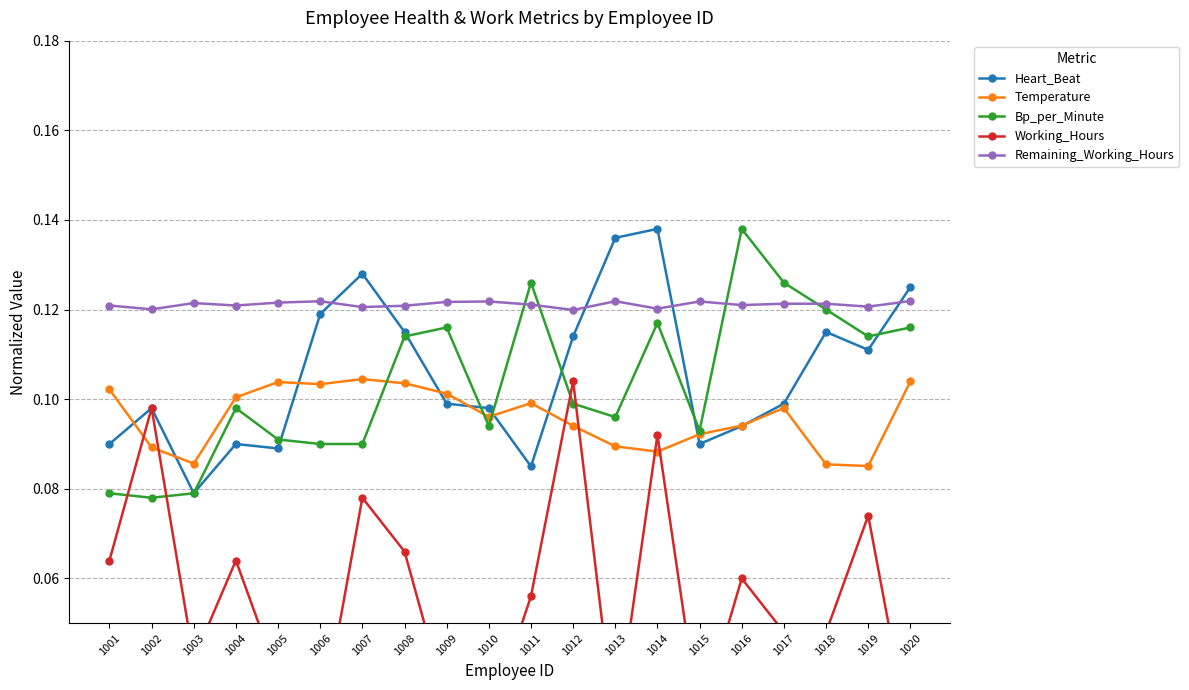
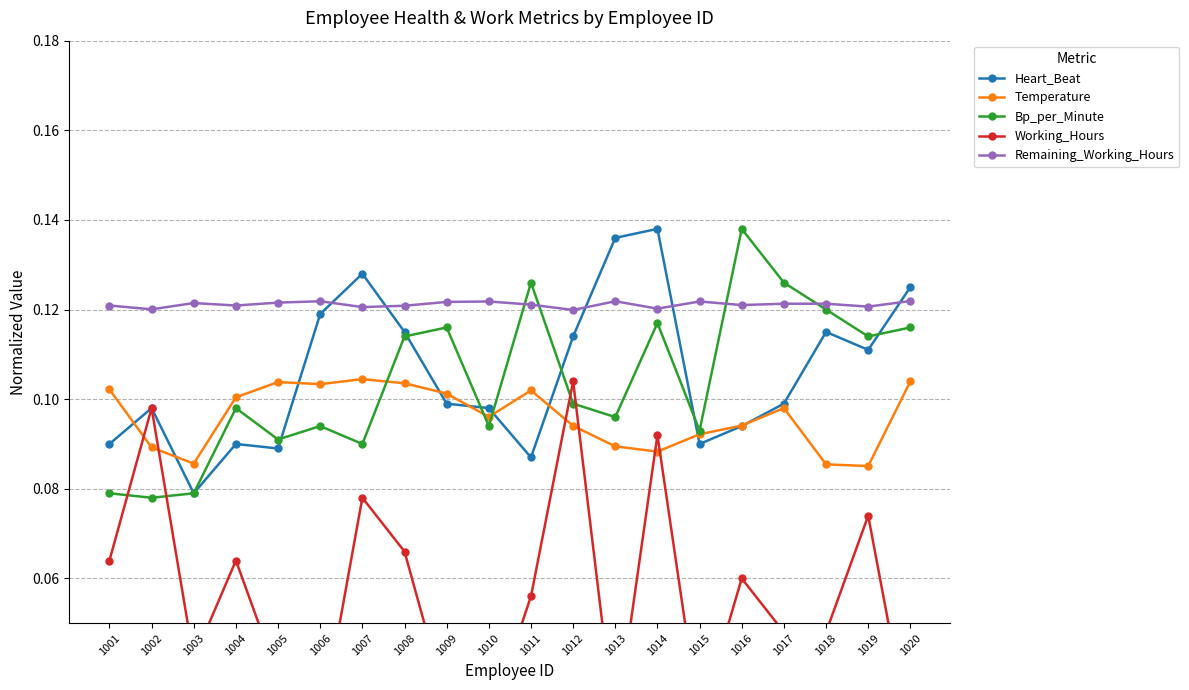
  {
    "Heart_Beat": {
      "1001": 0.090,
      "1004": 0.090,
      "1005": 0.089,
      "1006": 0.119,
      "1007": 0.128,
      "1008": 0.115,
      "1009": 0.099,
      "1010": 0.098,
-     "1011": 0.085,
+     "1011": 0.087,
      "1012": 0.114,
      "1013": 0.136,
      "1014": 0.138,
      "1015": 0.090,
      "1017": 0.099,
      "1018": 0.115,
      "1019": 0.111,
      "1020": 0.125
    },
    "Temperature": {
      "1001": 0.102,
      "1002": 0.089,
      "1003": 0.086,
      "1004": 0.100,
      "1005": 0.104,
      "1006": 0.103,
      "1007": 0.104,
      "1008": 0.104,
      "1009": 0.101,
      "1010": 0.096,
-     "1011": 0.099,
+     "1011": 0.102,
      "1012": 0.094,
      "1013": 0.089,
      "1014": 0.088,
      "1015": 0.092,
      "1017": 0.098,
      "1018": 0.085,
      "1019": 0.085,
      "1020": 0.104
    },
    "Bp_per_Minute": {
      "1001": 0.079,
      "1002": 0.078,
      "1004": 0.098,
      "1005": 0.091,
-     "1006": 0.090,
+     "1006": 0.094,
      "1007": 0.090,
      "1008": 0.114,
      "1009": 0.116,
      "1010": 0.094,
      "1011": 0.126,
      "1012": 0.099,
      "1013": 0.096,
      "1014": 0.117,
      "1015": 0.093,
      "1016": 0.138,
      "1017": 0.126,
      "1018": 0.120,
      "1019": 0.114,
      "1020": 0.116
    },
    "Working_Hours": {
      "1001": 0.064,
      "1004": 0.064,
      "1007": 0.078,
      "1008": 0.066,
      "1011": 0.056,
      "1012": 0.104,
      "1014": 0.092,
      "1016": 0.060,
      "1019": 0.074
    },
    "Remaining_Working_Hours": {
      "1001": 0.121,
      "1002": 0.120,
      "1003": 0.121,
      "1004": 0.121,
      "1005": 0.122,
      "1006": 0.122,
      "1007": 0.121,
      "1008": 0.121,
      "1009": 0.122,
      "1010": 0.122,
      "1011": 0.121,
      "1012": 0.120,
      "1013": 0.122,
      "1014": 0.120,
      "1015": 0.122,
      "1016": 0.121,
      "1017": 0.121,
      "1018": 0.121,
      "1019": 0.121,
      "1020": 0.122
    }
  }
